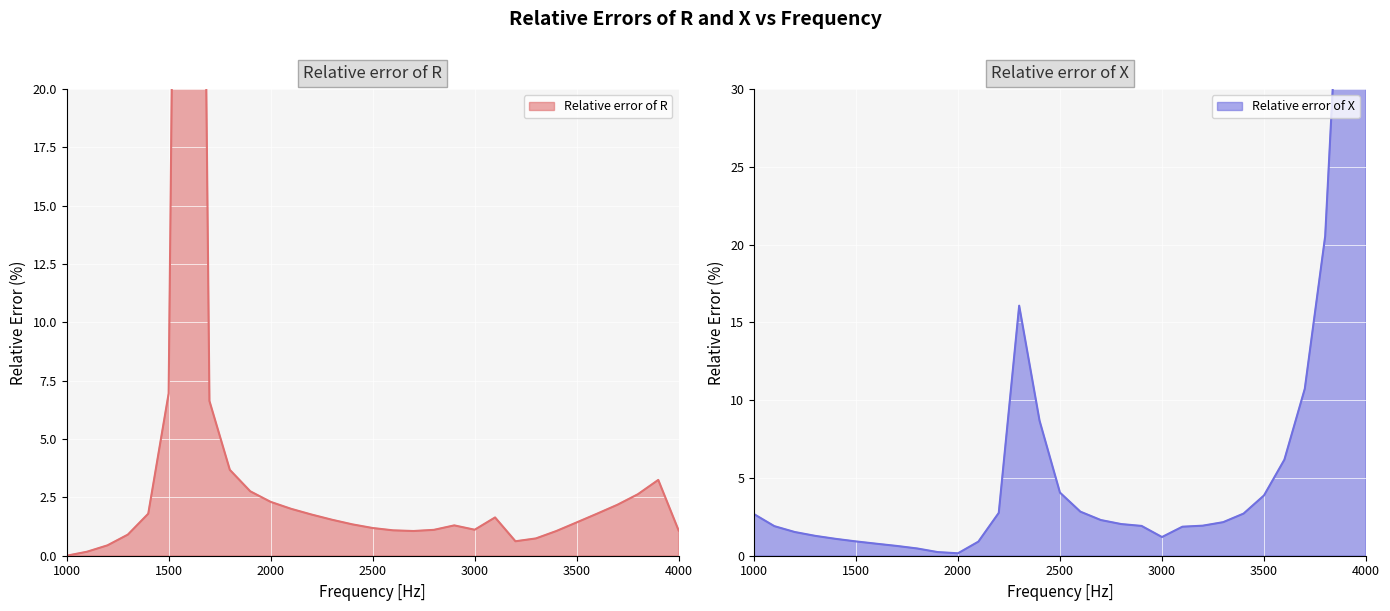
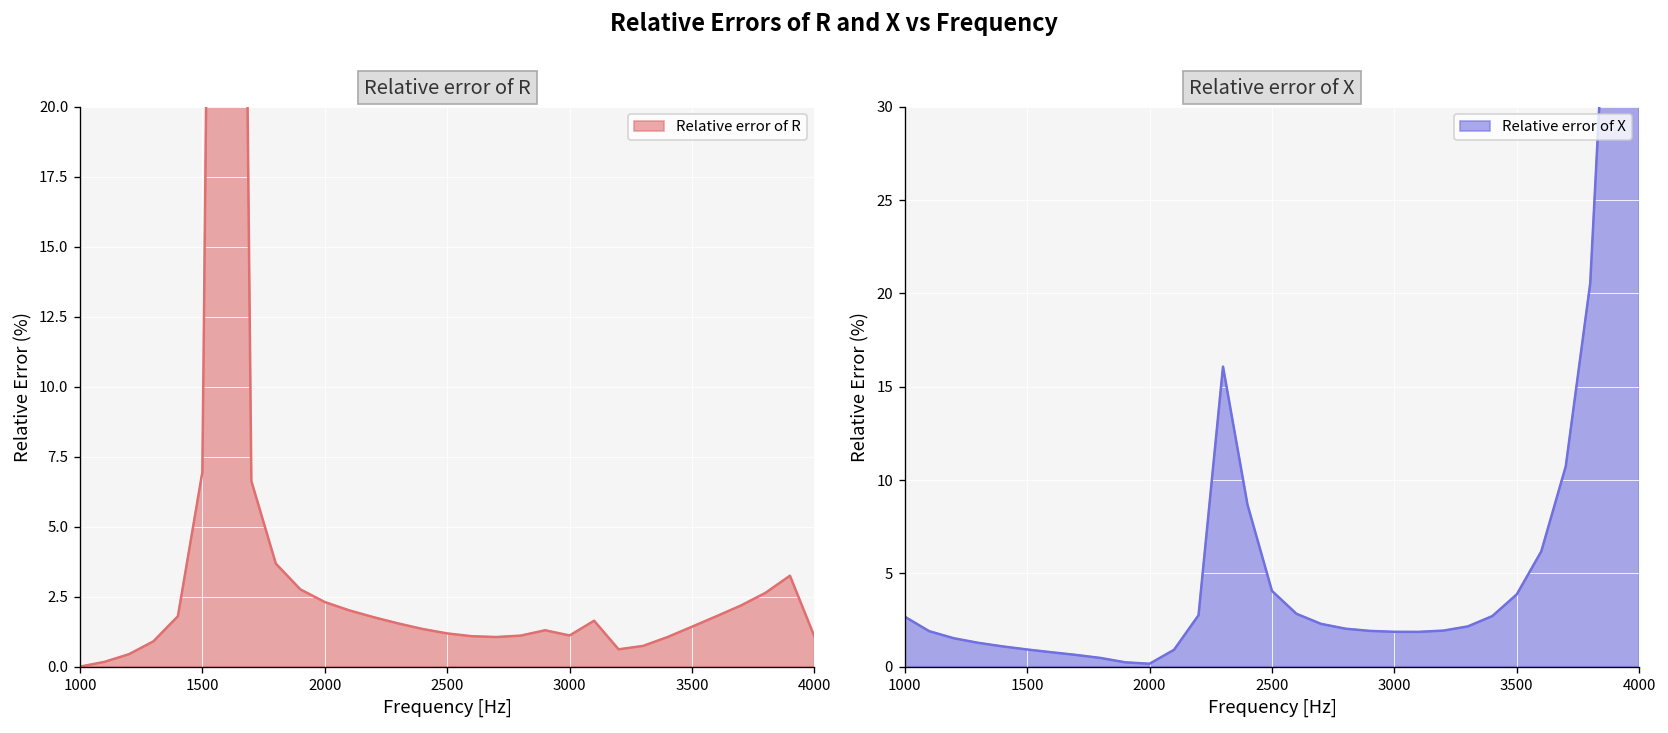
  {
    "Relative error of R": {
      "1000": 0.0,
      "1500": 7.0,
      "2000": 2.3,
      "2500": 1.2,
      "3000": 1.1,
      "3500": 1.4,
      "4000": 1.1
    },
    "Relative error of X": {
      "1000": 2.7,
      "1500": 0.9,
      "2000": 0.2,
      "2500": 4.1,
-     "3000": 1.2,
+     "3000": 1.9,
      "3500": 3.9
    }
  }
